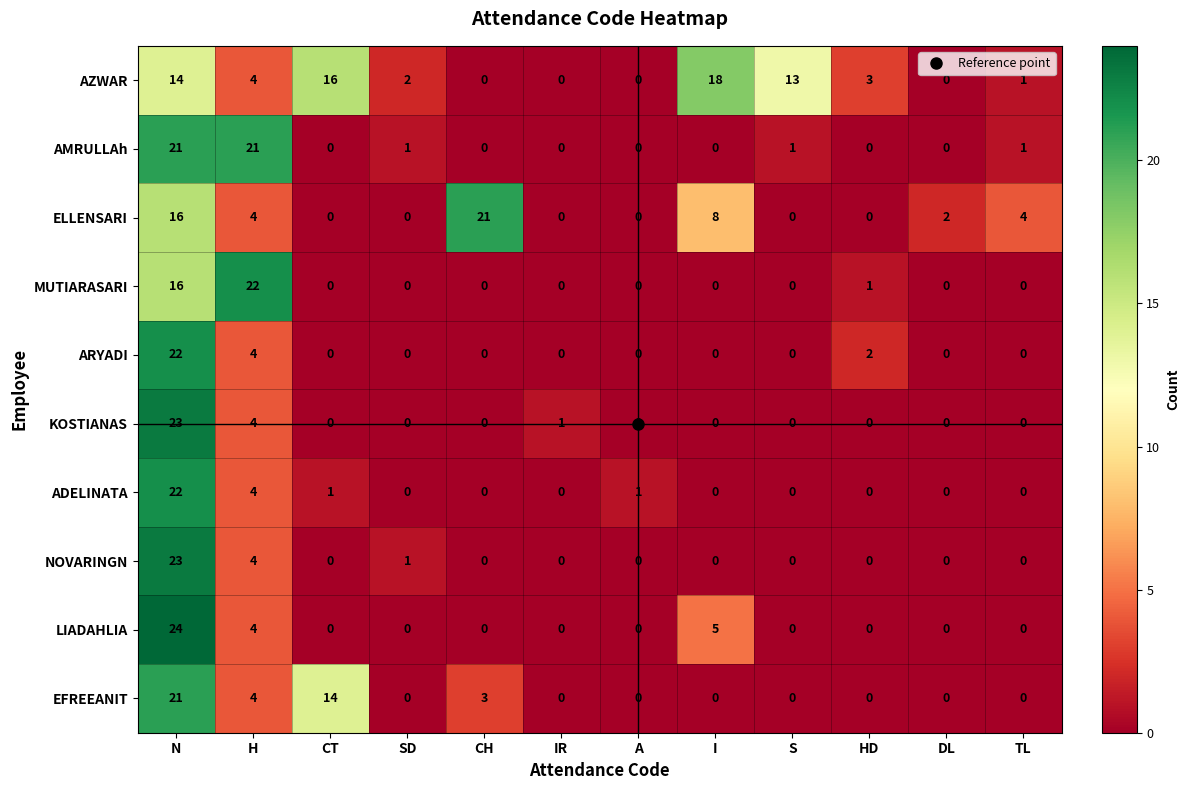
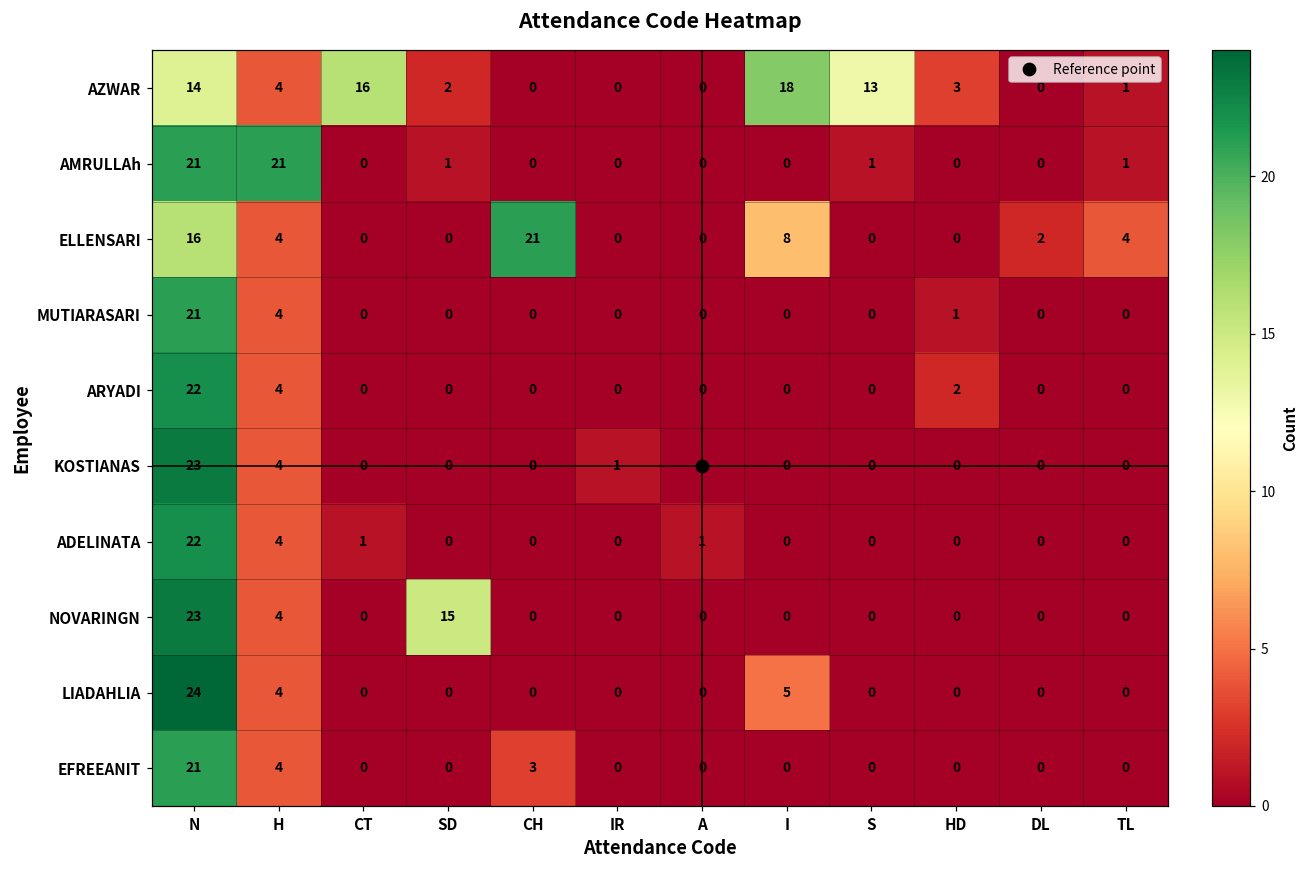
  {
    "AZWAR": {
      "N": 14,
      "H": 4,
      "CT": 16,
      "SD": 2,
      "CH": 0,
      "IR": 0,
      "A": 0,
      "I": 18,
      "S": 13,
      "HD": 3
    },
    "AMRULLAh": {
      "N": 21,
      "H": 21,
      "CT": 0,
      "SD": 1,
      "CH": 0,
      "IR": 0,
      "A": 0,
      "I": 0,
      "S": 1,
      "HD": 0,
      "DL": 0,
      "TL": 1
    },
    "ELLENSARI": {
      "N": 16,
      "H": 4,
      "CT": 0,
      "SD": 0,
      "CH": 21,
      "IR": 0,
      "A": 0,
      "I": 8,
      "S": 0,
      "HD": 0,
      "DL": 2,
      "TL": 4
    },
    "MUTIARASARI": {
-     "N": 16,
-     "H": 22,
+     "N": 21,
+     "H": 4,
      "CT": 0,
      "SD": 0,
      "CH": 0,
      "IR": 0,
      "A": 0,
      "I": 0,
      "S": 0,
      "HD": 1,
      "DL": 0,
      "TL": 0
    },
    "ARYADI": {
      "N": 22,
      "H": 4,
      "CT": 0,
      "SD": 0,
      "CH": 0,
      "IR": 0,
      "A": 0,
      "I": 0,
      "S": 0,
      "HD": 2,
      "DL": 0,
      "TL": 0
    },
    "KOSTIANAS": {
      "N": 23,
      "H": 4,
      "CT": 0,
      "SD": 0,
      "CH": 0,
      "IR": 1,
      "I": 0,
      "S": 0,
      "HD": 0,
      "DL": 0,
      "TL": 0
    },
    "ADELINATA": {
      "N": 22,
      "H": 4,
      "CT": 1,
      "SD": 0,
      "CH": 0,
      "IR": 0,
      "A": 1,
      "I": 0,
      "S": 0,
      "HD": 0,
      "DL": 0,
      "TL": 0
    },
    "NOVARINGN": {
      "N": 23,
      "H": 4,
      "CT": 0,
-     "SD": 1,
+     "SD": 15,
      "CH": 0,
      "IR": 0,
      "A": 0,
      "I": 0,
      "S": 0,
      "HD": 0,
      "DL": 0,
      "TL": 0
    },
    "LIADAHLIA": {
      "N": 24,
      "H": 4,
      "CT": 0,
      "SD": 0,
      "CH": 0,
      "IR": 0,
      "A": 0,
      "I": 5,
      "S": 0,
      "HD": 0,
      "DL": 0,
      "TL": 0
    },
    "EFREEANIT": {
      "N": 21,
      "H": 4,
-     "CT": 14,
+     "CT": 0,
      "SD": 0,
      "CH": 3,
      "IR": 0,
      "A": 0,
      "I": 0,
      "S": 0,
      "HD": 0,
      "DL": 0,
      "TL": 0
    }
  }
